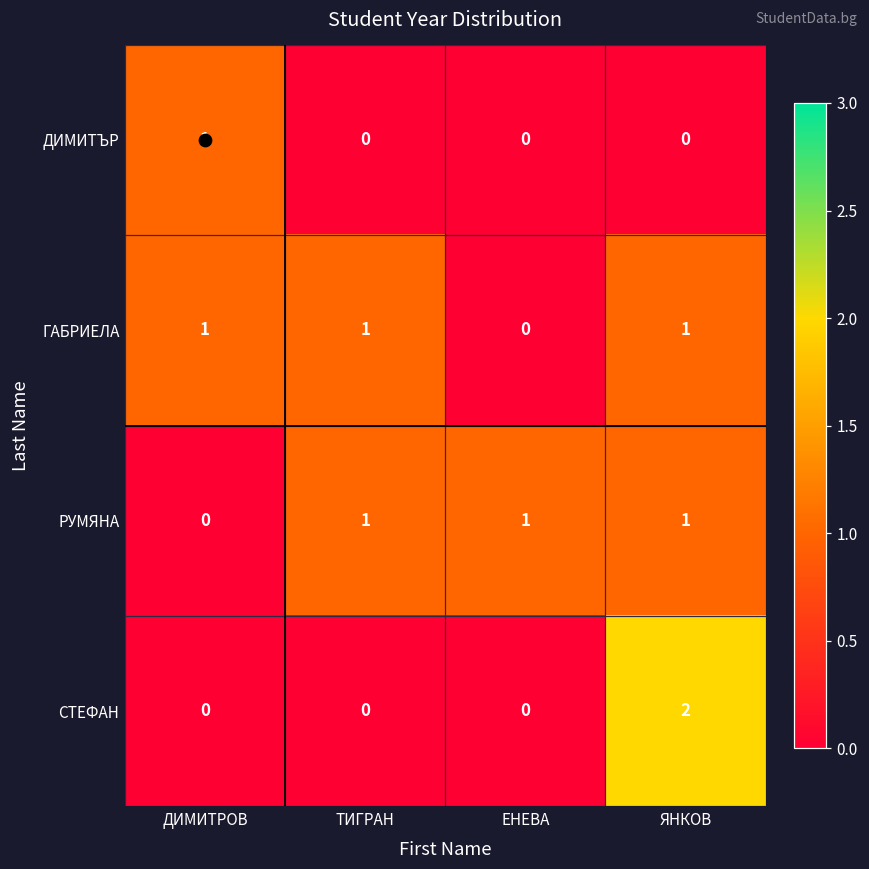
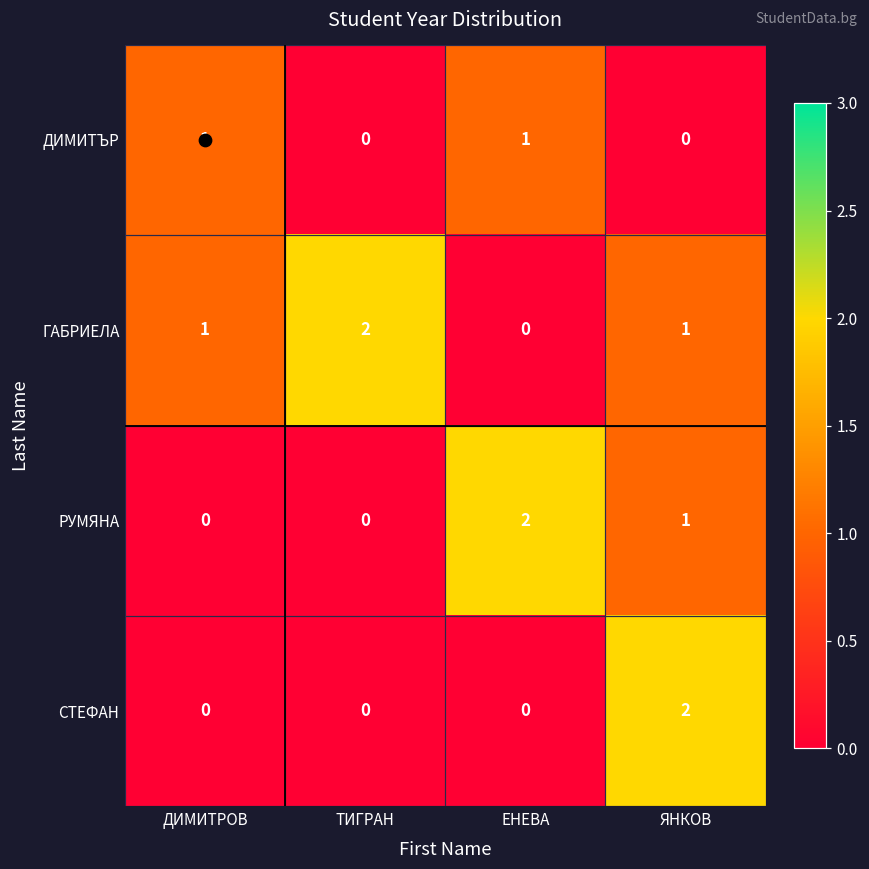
  {
    "ДИМИТЪР": {
      "ТИГРАН": 0,
-     "ЕНЕВА": 0,
+     "ЕНЕВА": 1,
      "ЯНКОВ": 0
    },
    "ГАБРИЕЛА": {
      "ДИМИТРОВ": 1,
-     "ТИГРАН": 1,
+     "ТИГРАН": 2,
      "ЕНЕВА": 0,
      "ЯНКОВ": 1
    },
    "РУМЯНА": {
      "ДИМИТРОВ": 0,
-     "ТИГРАН": 1,
-     "ЕНЕВА": 1,
+     "ТИГРАН": 0,
+     "ЕНЕВА": 2,
      "ЯНКОВ": 1
    },
    "СТЕФАН": {
      "ДИМИТРОВ": 0,
      "ТИГРАН": 0,
      "ЕНЕВА": 0,
      "ЯНКОВ": 2
    }
  }
